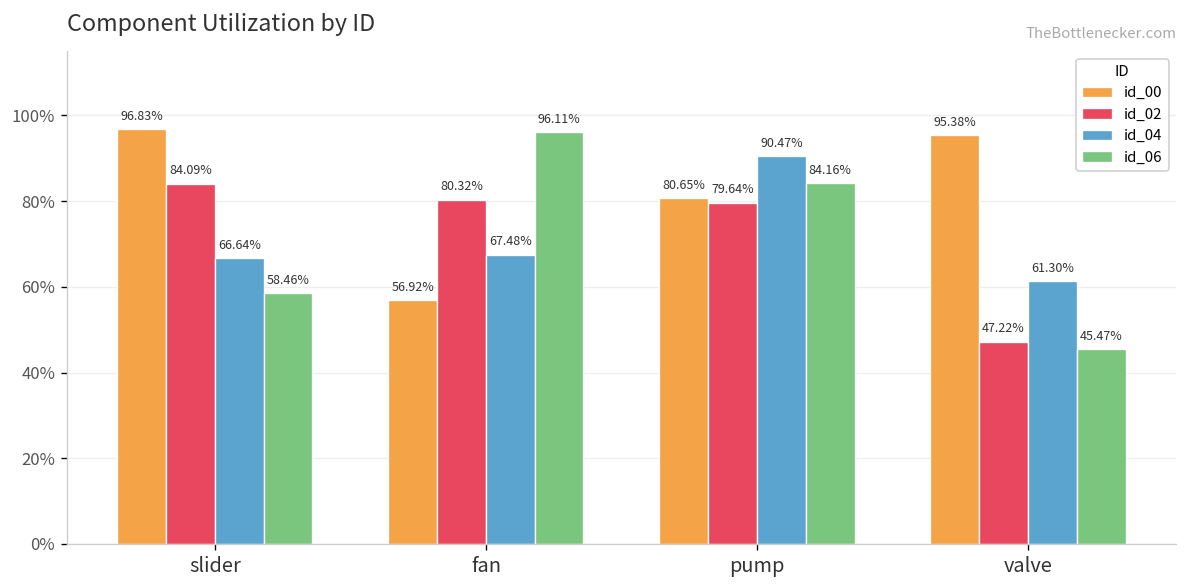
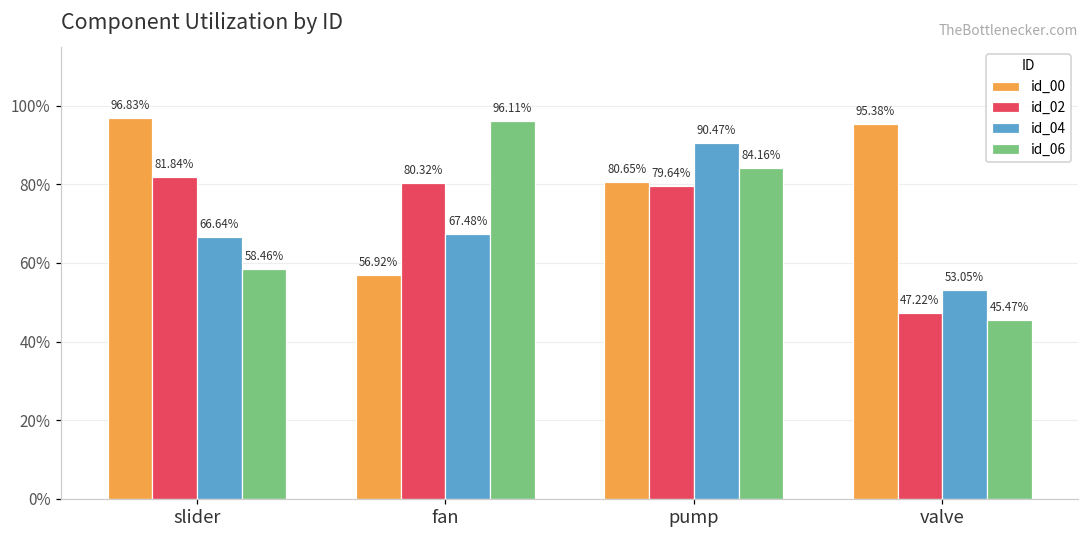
  {
    "id_00": {
      "slider": "96.83%",
      "fan": "56.92%",
      "pump": "80.65%",
      "valve": "95.38%"
    },
    "id_02": {
-     "slider": "84.09%",
+     "slider": "81.84%",
      "fan": "80.32%",
      "pump": "79.64%",
      "valve": "47.22%"
    },
    "id_04": {
      "slider": "66.64%",
      "fan": "67.48%",
      "pump": "90.47%",
-     "valve": "61.30%"
+     "valve": "53.05%"
    },
    "id_06": {
      "slider": "58.46%",
      "fan": "96.11%",
      "pump": "84.16%",
      "valve": "45.47%"
    }
  }
